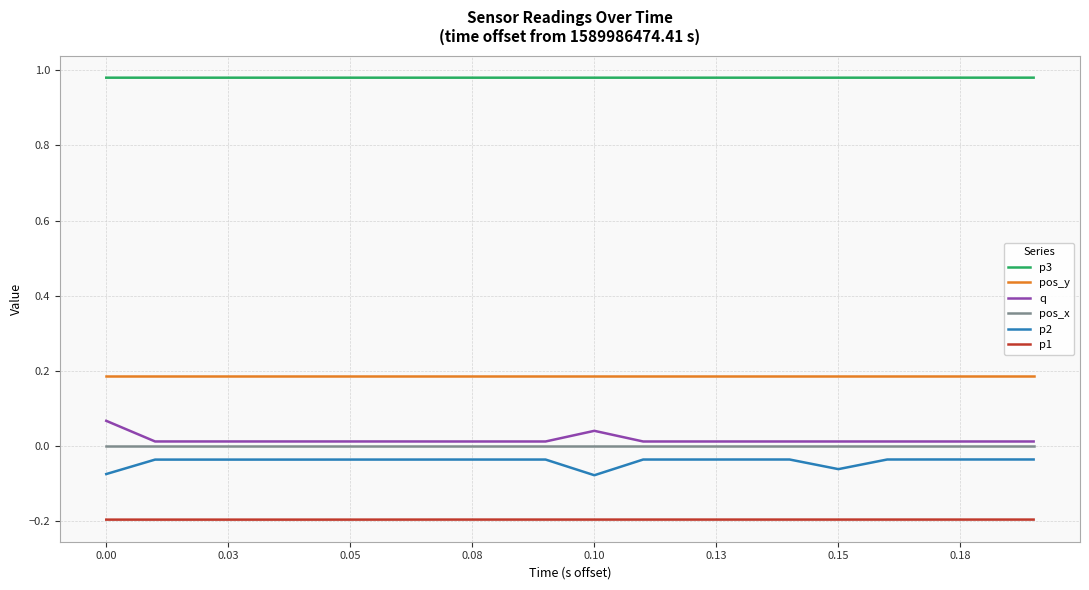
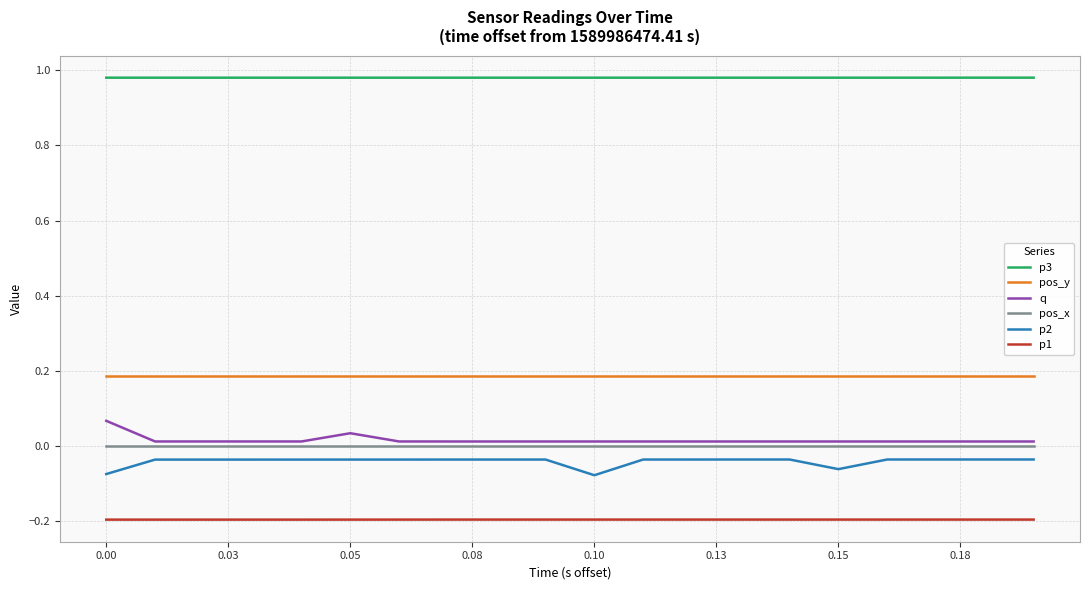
  {
    "p3": {
      "0.00": 0.98,
      "0.05": 0.98,
      "0.10": 0.98,
      "0.15": 0.98
    },
    "pos_y": {
      "0.00": 0.19,
      "0.05": 0.19,
      "0.10": 0.19,
      "0.15": 0.19
    },
    "q": {
      "0.00": 0.07,
-     "0.05": 0.01,
-     "0.10": 0.04,
+     "0.05": 0.03,
+     "0.10": 0.01,
      "0.15": 0.01
    },
    "pos_x": {
      "0.00": 0.00,
      "0.05": 0.00,
      "0.10": 0.00,
      "0.15": 0.00
    },
    "p2": {
      "0.00": -0.07,
      "0.05": -0.04,
      "0.10": -0.08,
      "0.15": -0.06
    },
    "p1": {
      "0.00": -0.20,
      "0.05": -0.20,
      "0.10": -0.20,
      "0.15": -0.20
    }
  }
